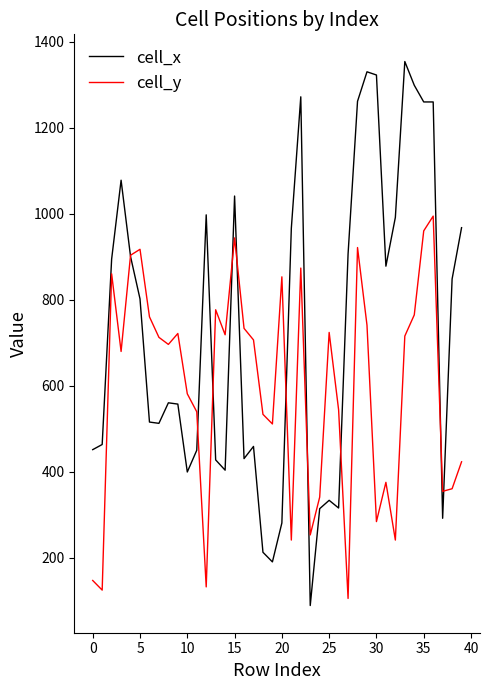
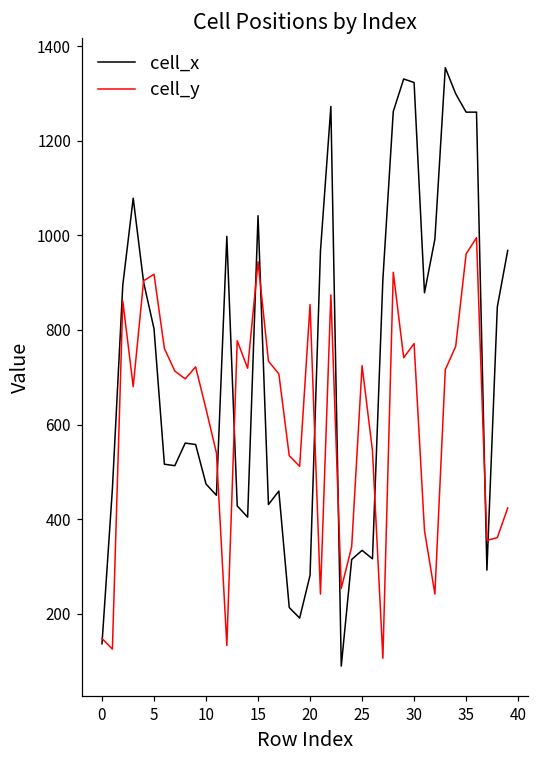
  {
    "cell_x": {
-     "0": 450,
+     "0": 140,
      "5": 800,
-     "10": 400,
+     "10": 470,
      "15": 1040,
      "20": 280,
      "25": 330,
      "30": 1320,
      "35": 1260
    },
    "cell_y": {
      "0": 150,
      "5": 920,
-     "10": 580,
+     "10": 630,
      "15": 940,
      "20": 850,
      "25": 720,
-     "30": 280,
+     "30": 770,
      "35": 960
    }
  }
